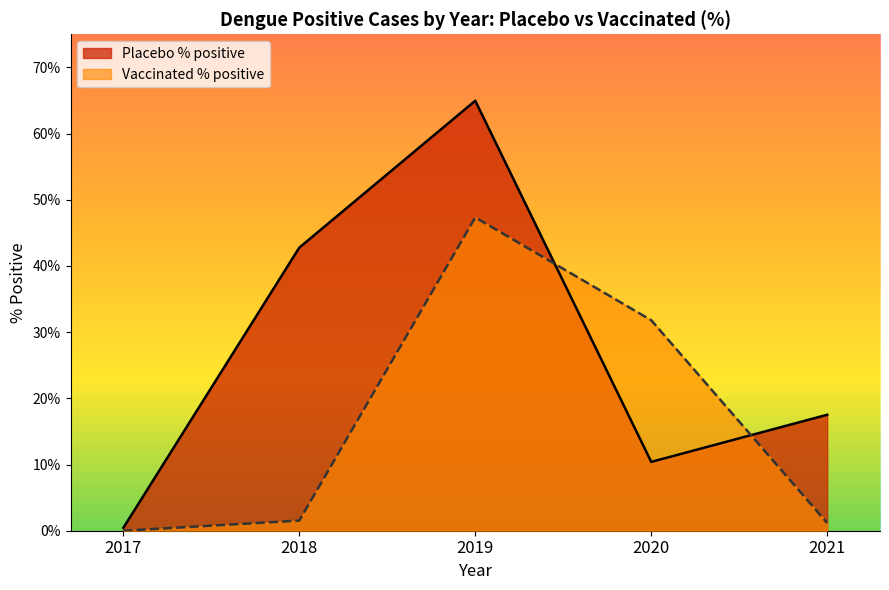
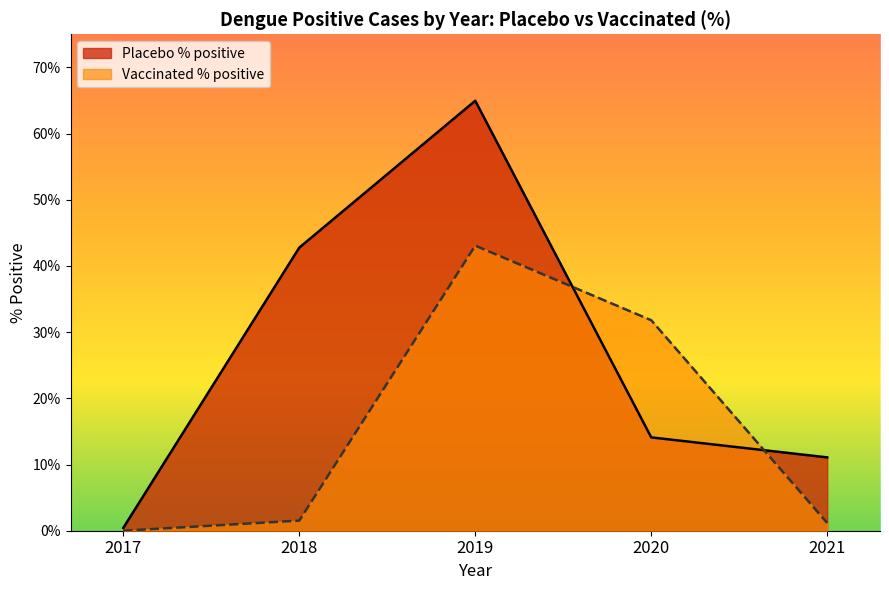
  {
    "Placebo % positive": {
      "2017": "0%",
      "2018": "43%",
      "2019": "65%",
-     "2020": "10%",
-     "2021": "18%"
+     "2020": "14%",
+     "2021": "11%"
    },
    "Vaccinated % positive": {
      "2017": "0%",
      "2018": "2%",
-     "2019": "47%",
+     "2019": "43%",
      "2020": "32%",
      "2021": "1%"
    }
  }
